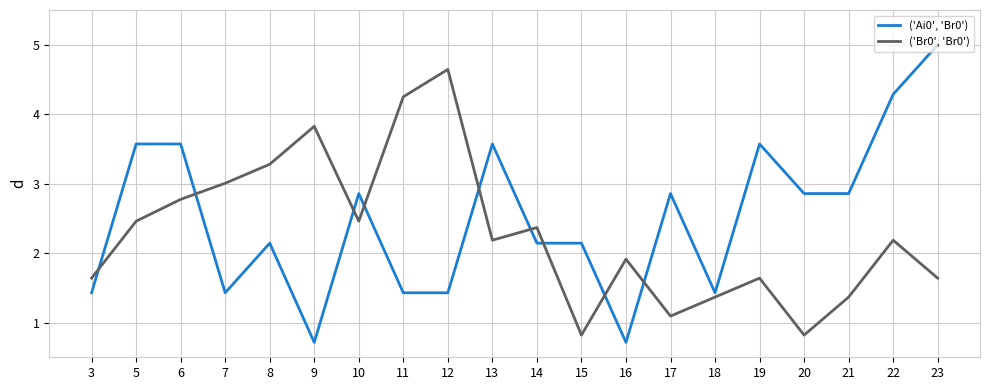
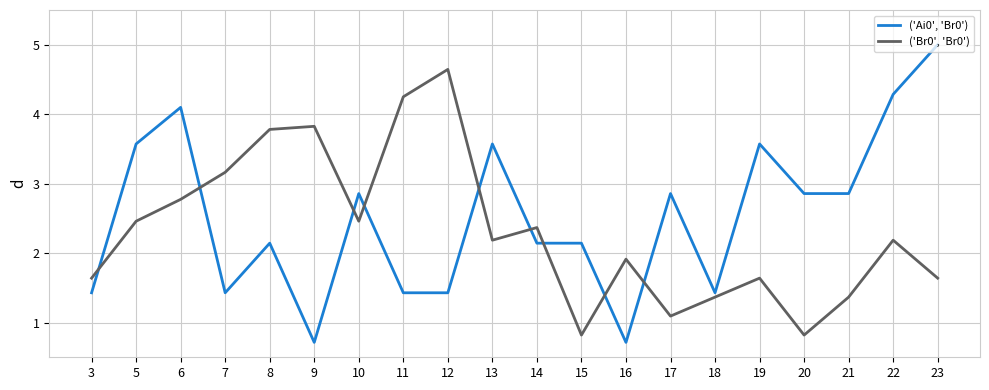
  {
    "('Ai0', 'Br0')": {
      "3": 1.4,
      "5": 3.6,
-     "6": 3.6,
+     "6": 4.1,
      "7": 1.4,
      "8": 2.1,
      "9": 0.7,
      "10": 2.9,
      "11": 1.4,
      "12": 1.4,
      "13": 3.6,
      "14": 2.1,
      "15": 2.1,
      "16": 0.7,
      "17": 2.9,
      "18": 1.4,
      "19": 3.6,
      "20": 2.9,
      "21": 2.9,
      "22": 4.3
    },
    "('Br0', 'Br0')": {
      "3": 1.6,
      "5": 2.5,
      "6": 2.8,
-     "7": 3.0,
-     "8": 3.3,
+     "7": 3.2,
+     "8": 3.8,
      "9": 3.8,
      "10": 2.5,
      "11": 4.3,
      "12": 4.6,
      "13": 2.2,
      "14": 2.4,
      "15": 0.8,
      "16": 1.9,
      "17": 1.1,
      "18": 1.4,
      "19": 1.6,
      "20": 0.8,
      "21": 1.4,
      "22": 2.2,
      "23": 1.6
    }
  }
